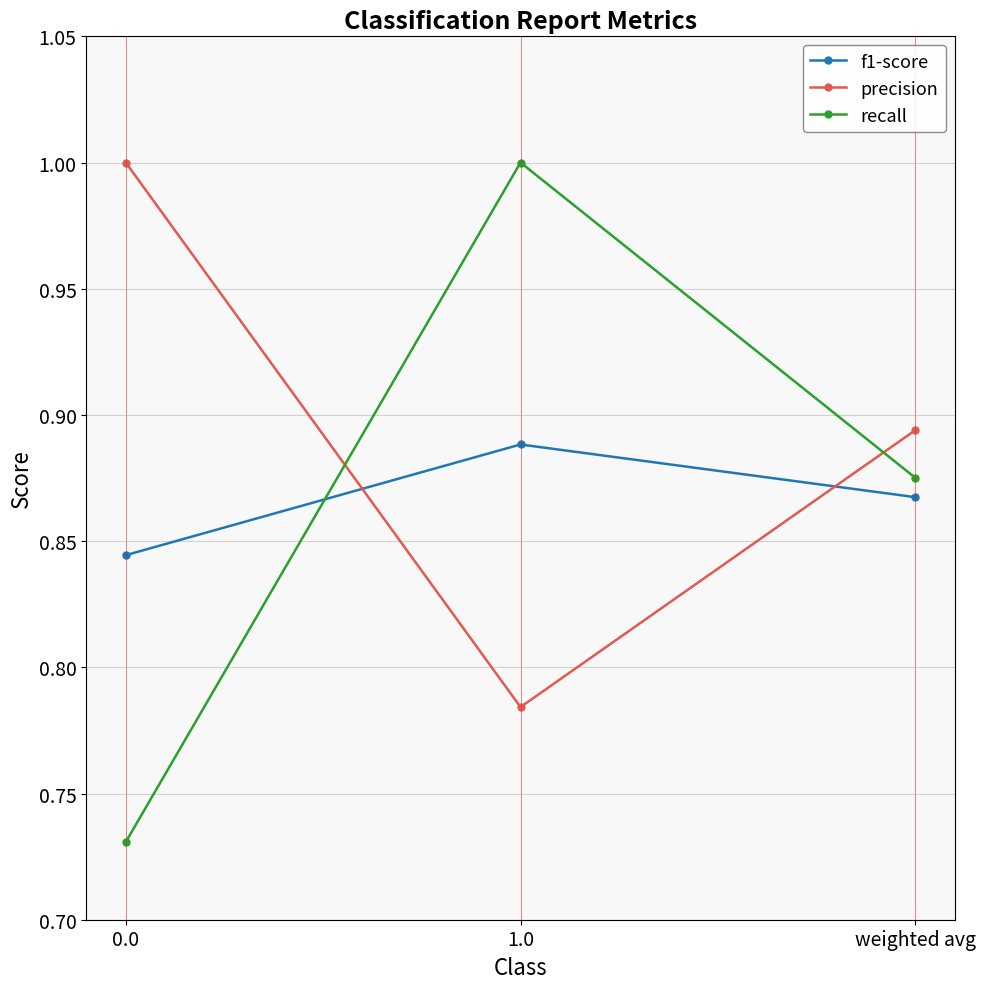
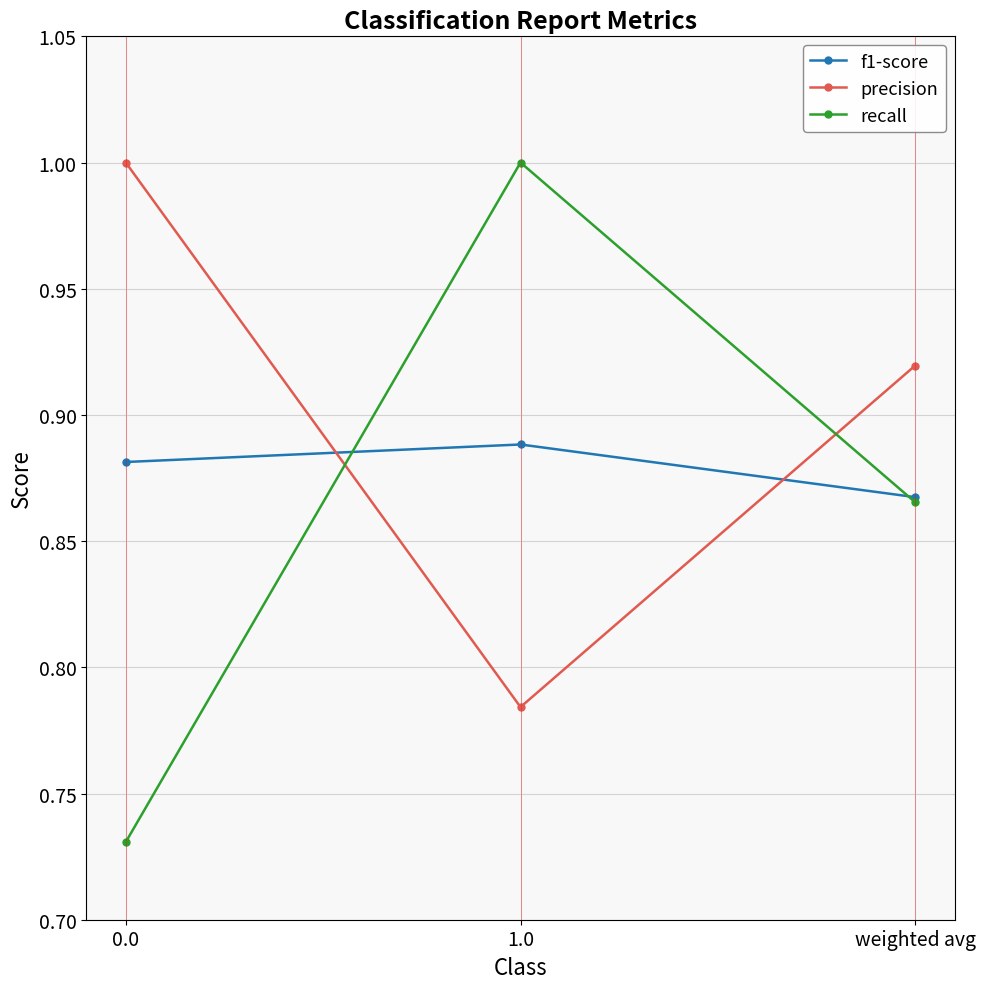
  {
    "f1-score": {
-     "0.0": 0.844,
+     "0.0": 0.881,
      "1.0": 0.888,
      "weighted avg": 0.867
    },
    "precision": {
      "0.0": 1.000,
      "1.0": 0.784,
-     "weighted avg": 0.894
+     "weighted avg": 0.920
    },
    "recall": {
      "0.0": 0.731,
      "1.0": 1.000,
-     "weighted avg": 0.875
+     "weighted avg": 0.865
    }
  }
